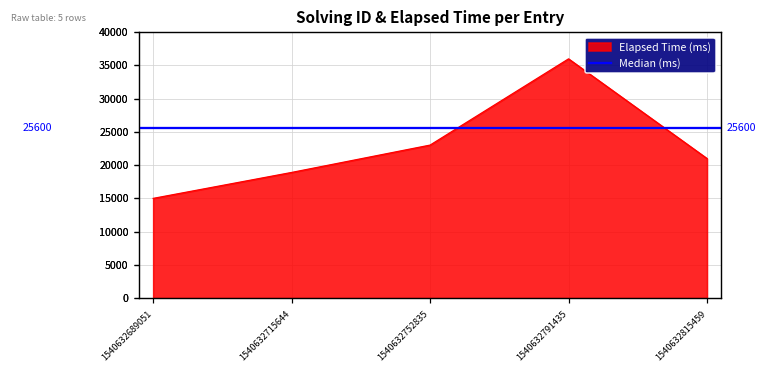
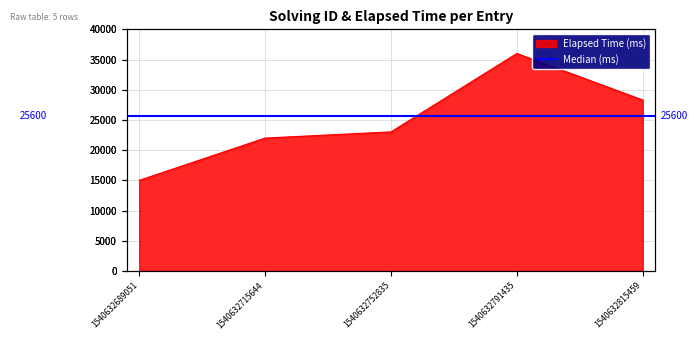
  {
    "1540632689051": 15000,
-   "1540632715644": 19000,
+   "1540632715644": 22000,
    "1540632752835": 23000,
    "1540632791435": 36000,
-   "1540632815459": 21000
+   "1540632815459": 28000
  }
